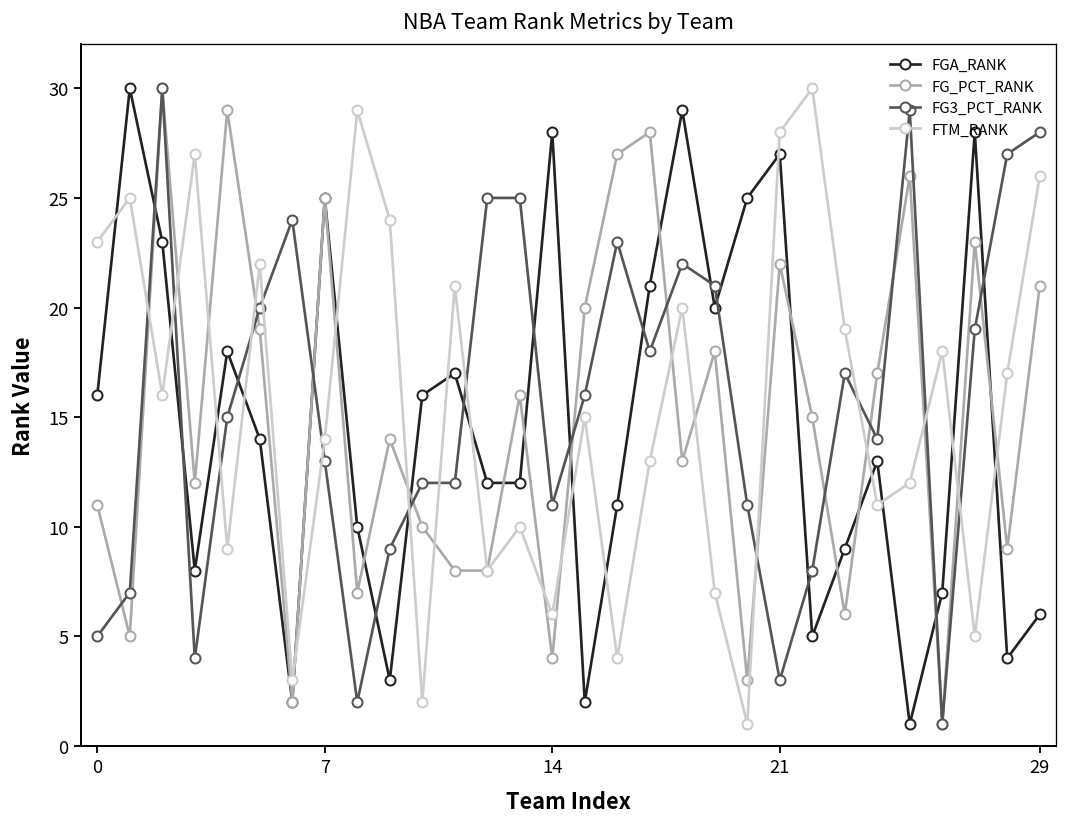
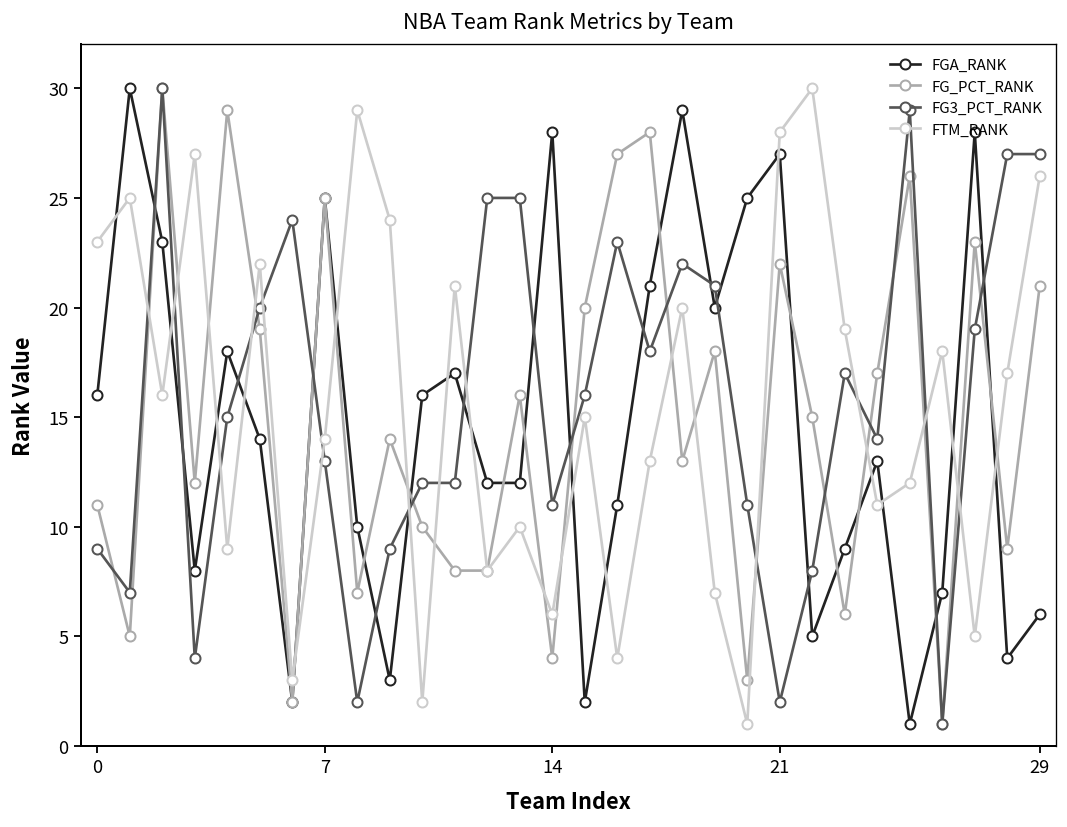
  {
    "FGA_RANK": {
      "0": 16,
      "14": 28,
      "21": 27,
      "29": 6
    },
    "FG3_PCT_RANK": {
-     "0": 5,
+     "0": 9,
      "7": 13,
      "14": 11,
-     "21": 3,
-     "29": 28
+     "21": 2,
+     "29": 27
    }
  }
